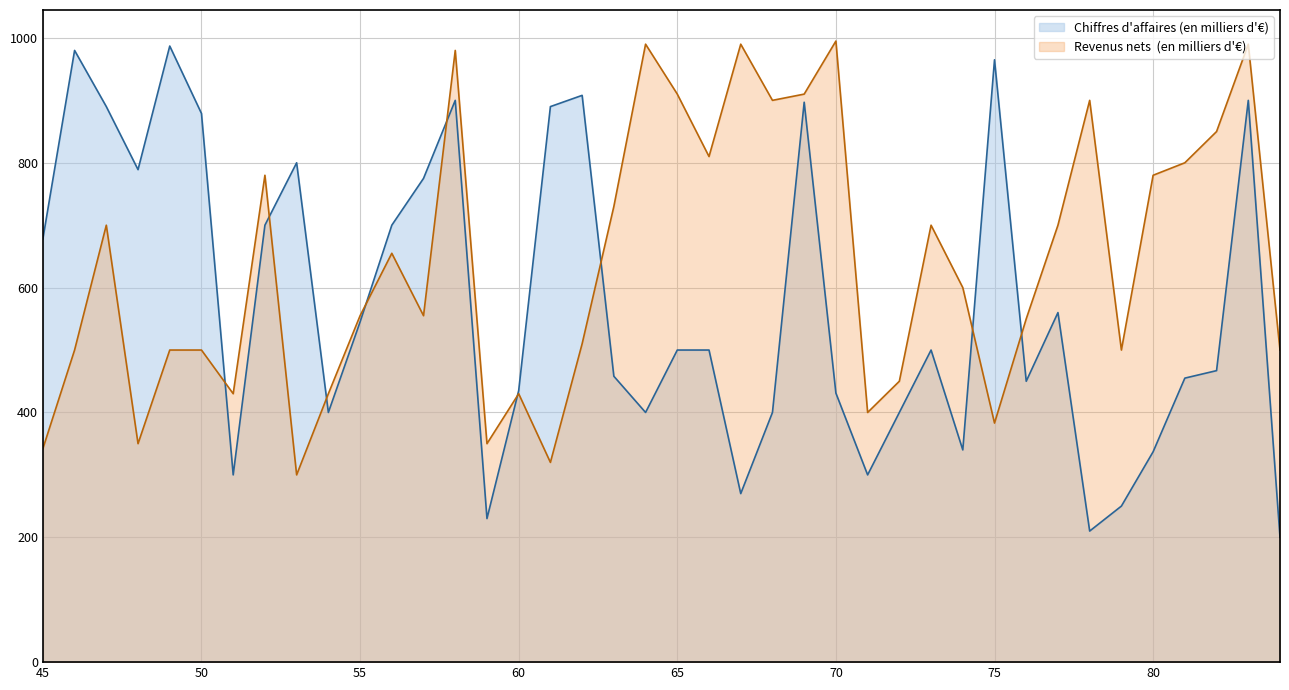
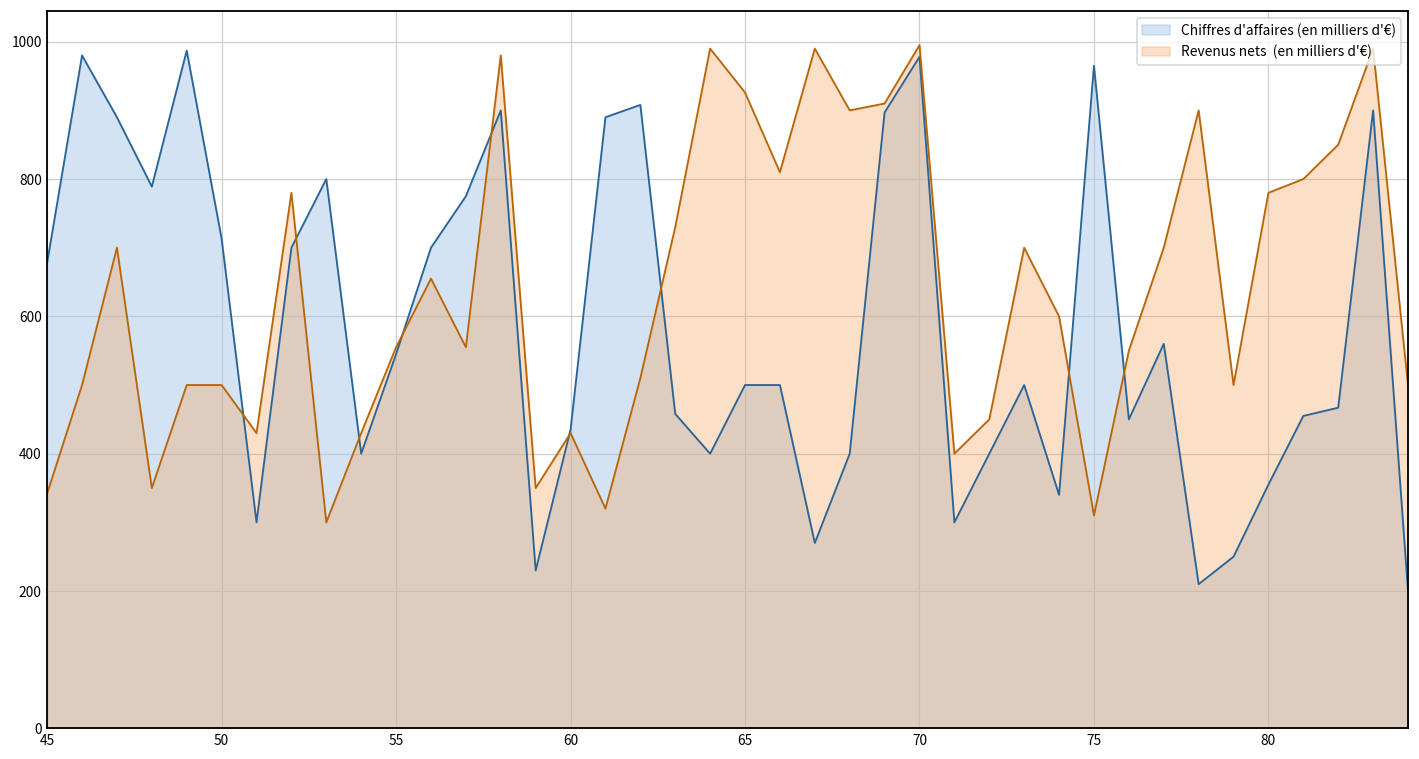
  {
    "Chiffres d'affaires (en milliers d'€)": {
      "45": 680,
-     "50": 880,
+     "50": 710,
      "55": 550,
      "60": 440,
      "65": 500,
-     "70": 430,
+     "70": 980,
      "75": 970,
-     "80": 340
+     "80": 360
    },
    "Revenus nets (en milliers d'€)": {
      "45": 340,
      "50": 500,
      "55": 560,
      "60": 430,
-     "65": 910,
+     "65": 930,
      "70": 1000,
-     "75": 380,
+     "75": 310,
      "80": 780
    }
  }
